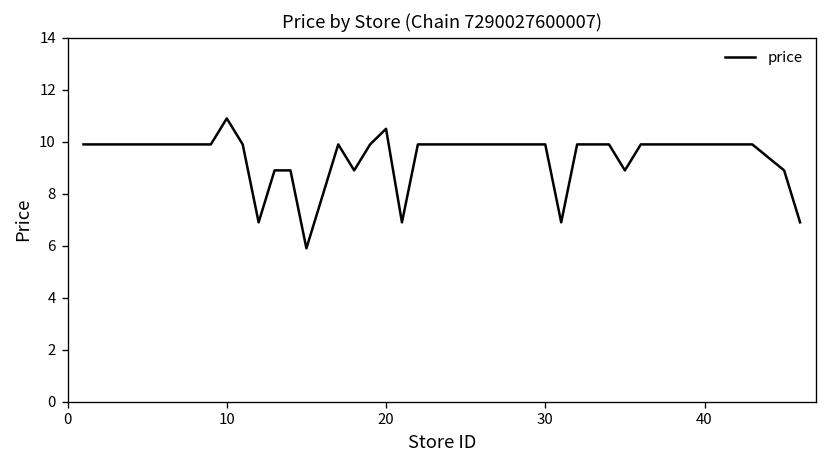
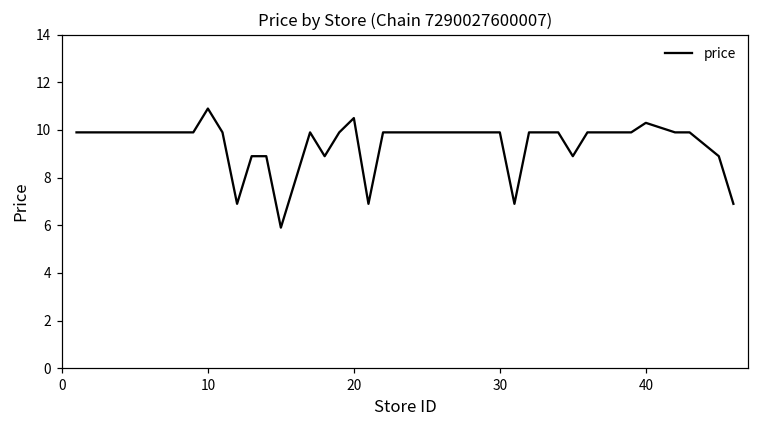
  {
    "10": 10.9,
    "20": 10.5,
    "30": 9.9,
-   "40": 9.9
+   "40": 10.3
  }
